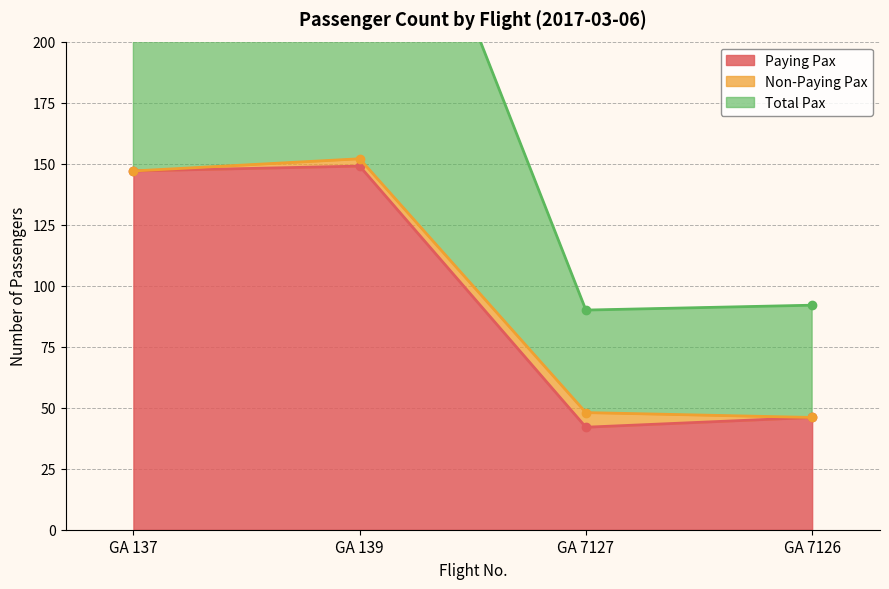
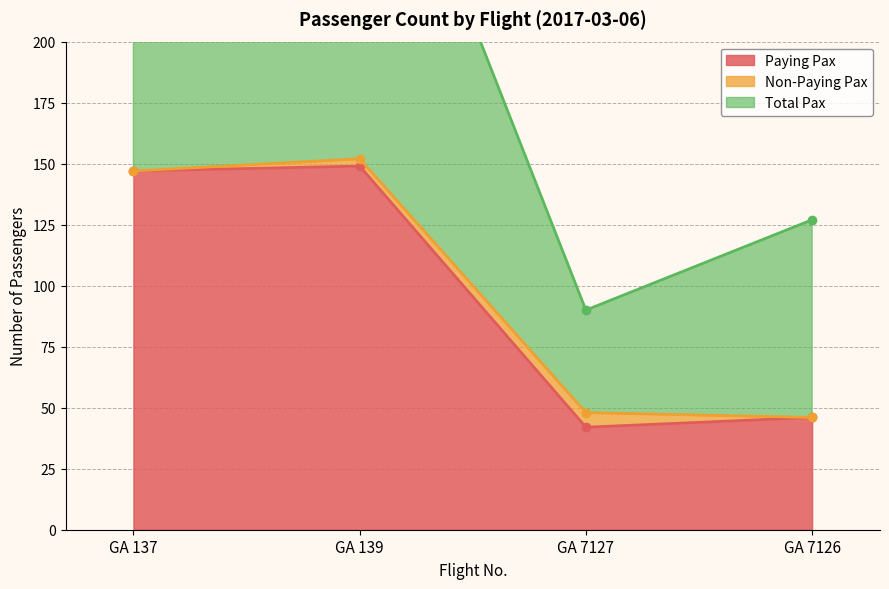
  {
    "Paying Pax": {
      "GA 139": 149,
      "GA 7127": 42
    },
    "Non-Paying Pax": {
      "GA 139": 3,
      "GA 7127": 6
    },
    "Total Pax": {
      "GA 7127": 42,
-     "GA 7126": 46
+     "GA 7126": 81
    }
  }
